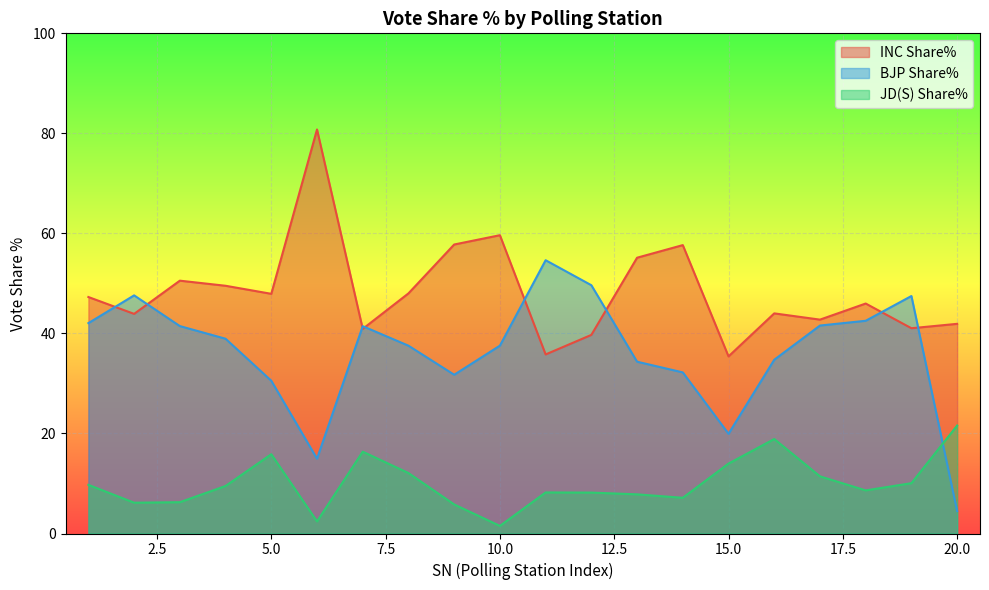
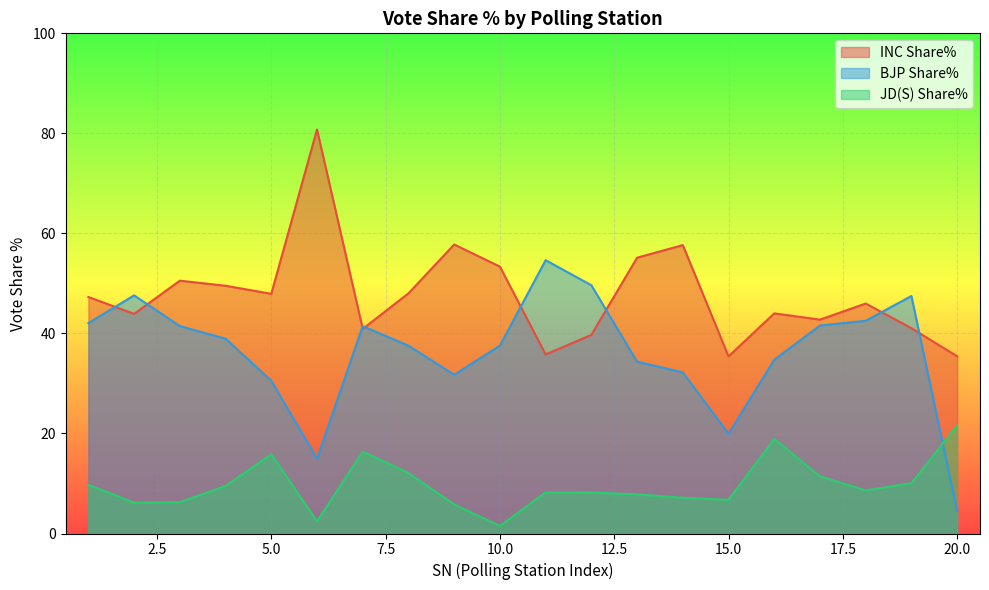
  {
    "INC Share%": {
      "5.0": 48,
-     "10.0": 60,
+     "10.0": 53,
      "15.0": 35,
-     "20.0": 42
+     "20.0": 35
    },
    "BJP Share%": {
      "5.0": 31,
      "10.0": 38,
      "15.0": 20,
      "20.0": 4
    },
    "JD(S) Share%": {
      "5.0": 16,
      "10.0": 2,
-     "15.0": 14,
+     "15.0": 7,
      "20.0": 22
    }
  }
